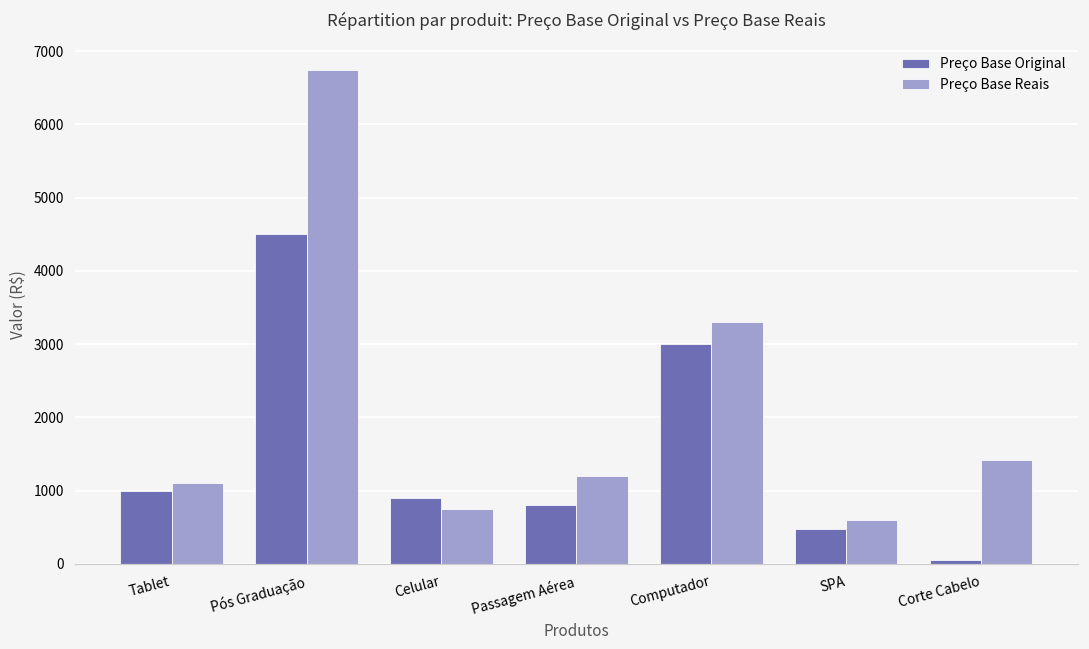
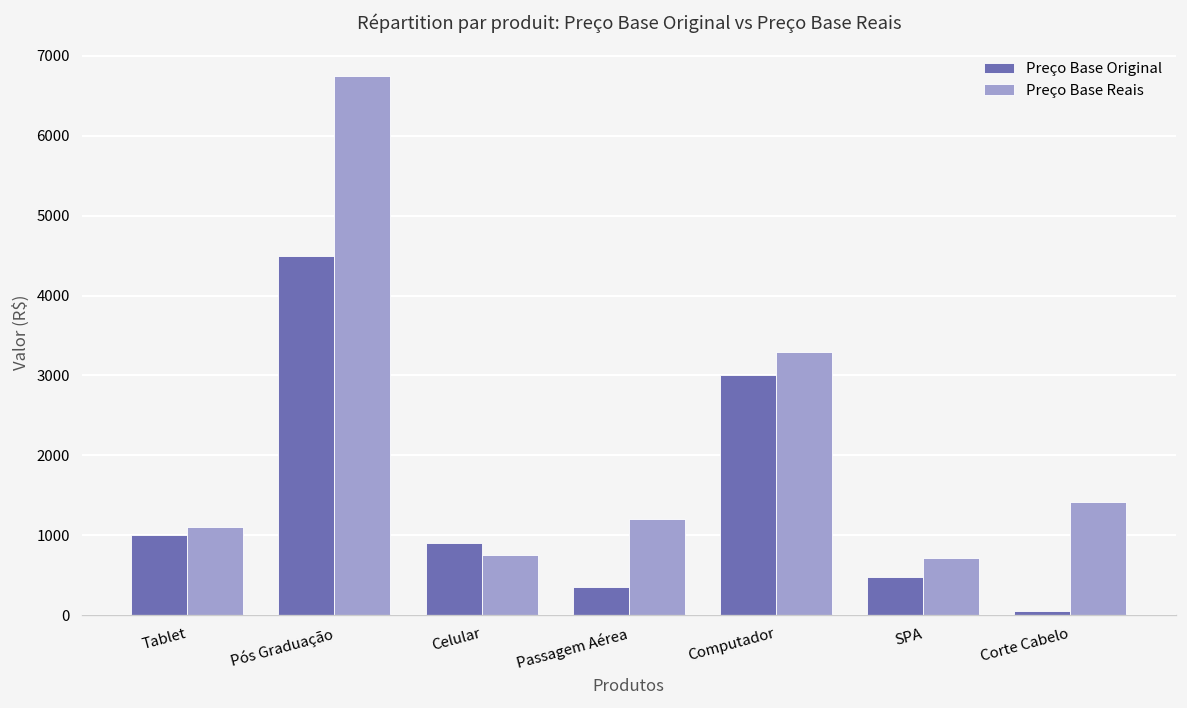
  {
    "Preço Base Original": {
      "Tablet": 1000,
      "Pós Graduação": 4500,
      "Celular": 900,
-     "Passagem Aérea": 800,
+     "Passagem Aérea": 400,
      "Computador": 3000,
      "SPA": 500,
      "Corte Cabelo": 100
    },
    "Preço Base Reais": {
      "Tablet": 1100,
      "Pós Graduação": 6800,
      "Celular": 800,
      "Passagem Aérea": 1200,
      "Computador": 3300,
-     "SPA": 600,
+     "SPA": 700,
      "Corte Cabelo": 1400
    }
  }
